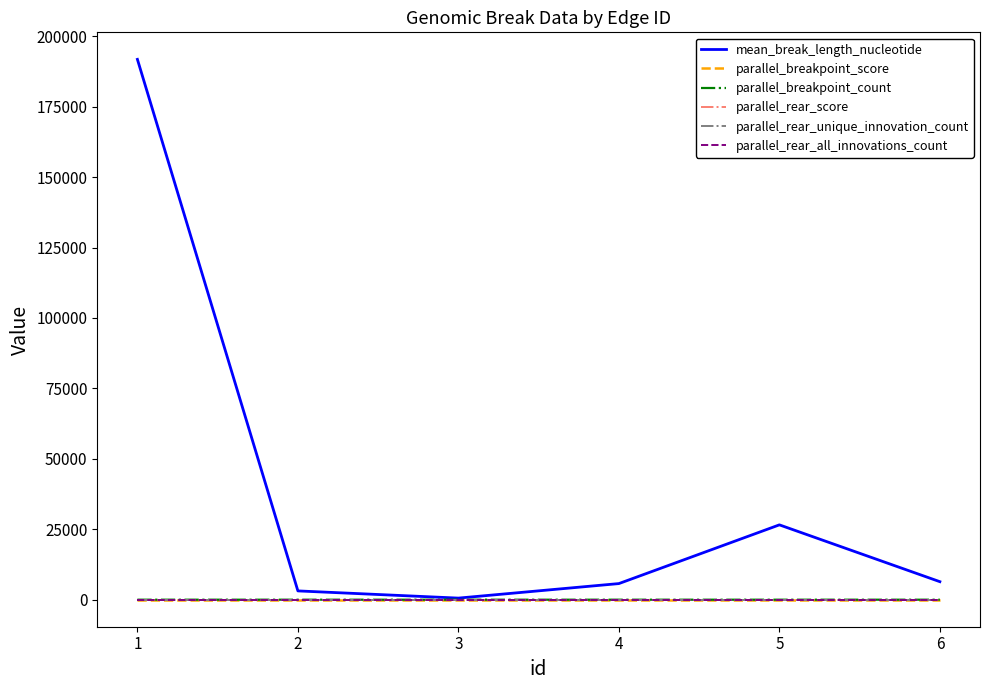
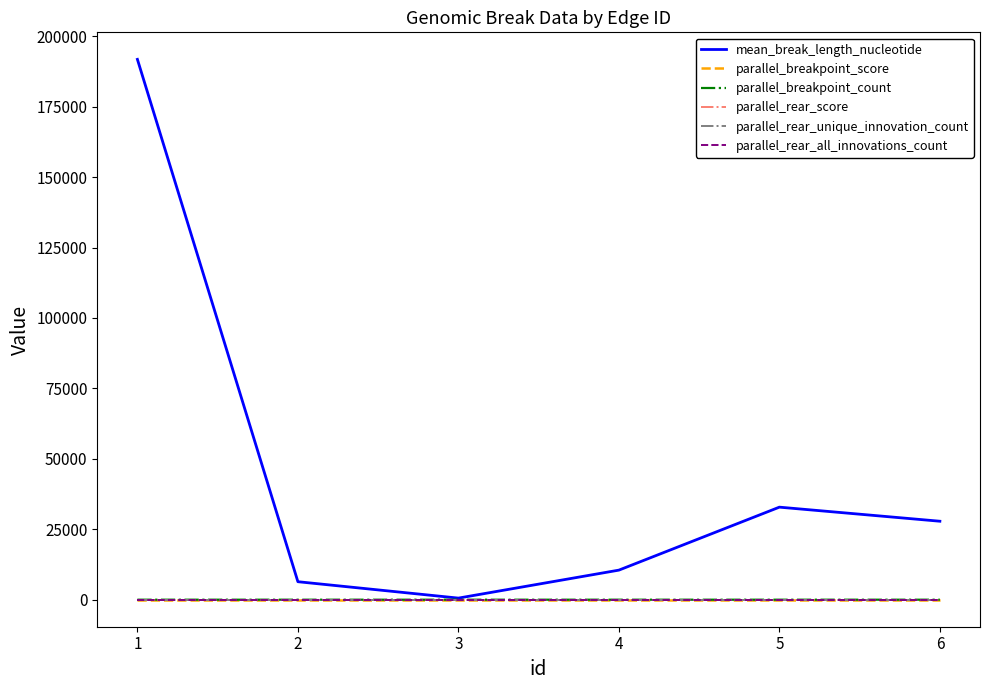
  {
    "mean_break_length_nucleotide": {
      "1": 192000,
-     "2": 3000,
-     "4": 6000,
-     "5": 27000,
-     "6": 6000
+     "2": 6000,
+     "4": 10000,
+     "5": 33000,
+     "6": 28000
    },
    "parallel_rear_all_innovations_count": {
      "1": 0,
      "2": 0,
      "4": 0,
      "5": 0,
      "6": 0
    }
  }
